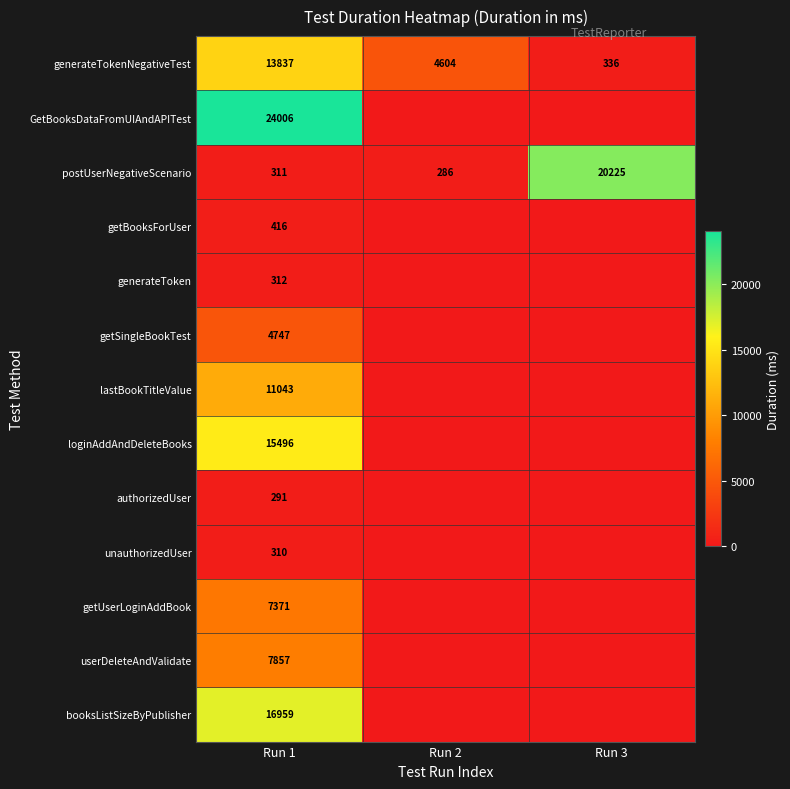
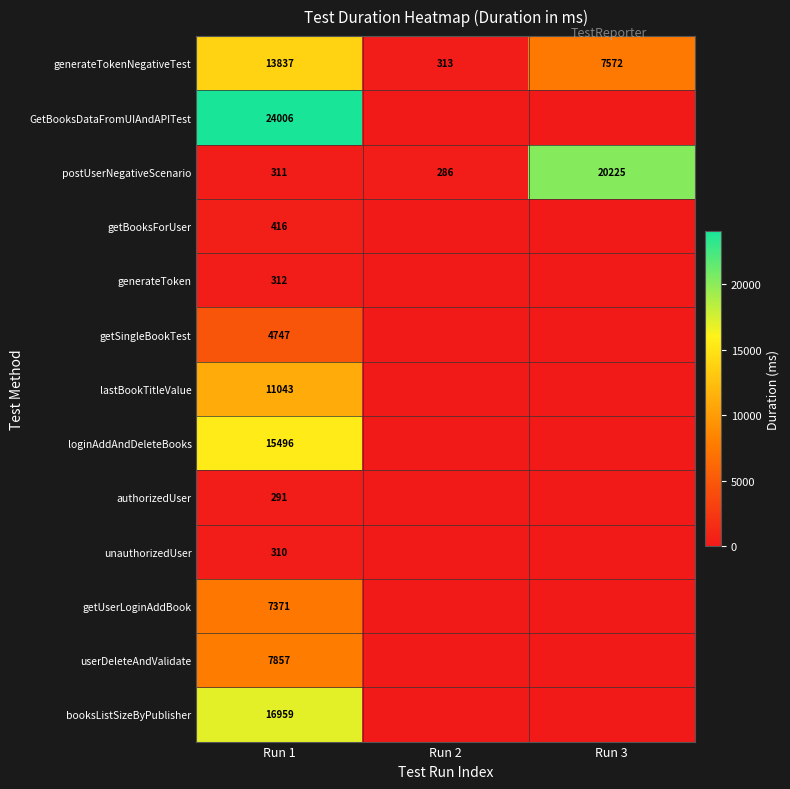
  {
    "generateTokenNegativeTest": {
      "Run 1": 13837,
-     "Run 2": 4604,
-     "Run 3": 336
+     "Run 2": 313,
+     "Run 3": 7572
    },
    "GetBooksDataFromUIAndAPITest": {
      "Run 1": 24006
    },
    "postUserNegativeScenario": {
      "Run 1": 311,
      "Run 2": 286,
      "Run 3": 20225
    },
    "getBooksForUser": {
      "Run 1": 416
    },
    "generateToken": {
      "Run 1": 312
    },
    "getSingleBookTest": {
      "Run 1": 4747
    },
    "lastBookTitleValue": {
      "Run 1": 11043
    },
    "loginAddAndDeleteBooks": {
      "Run 1": 15496
    },
    "authorizedUser": {
      "Run 1": 291
    },
    "unauthorizedUser": {
      "Run 1": 310
    },
    "getUserLoginAddBook": {
      "Run 1": 7371
    },
    "userDeleteAndValidate": {
      "Run 1": 7857
    },
    "booksListSizeByPublisher": {
      "Run 1": 16959
    }
  }
